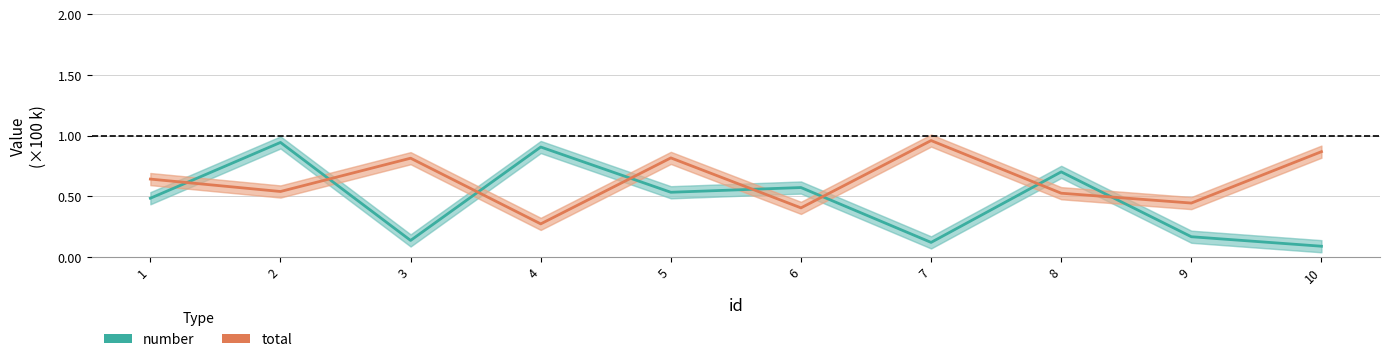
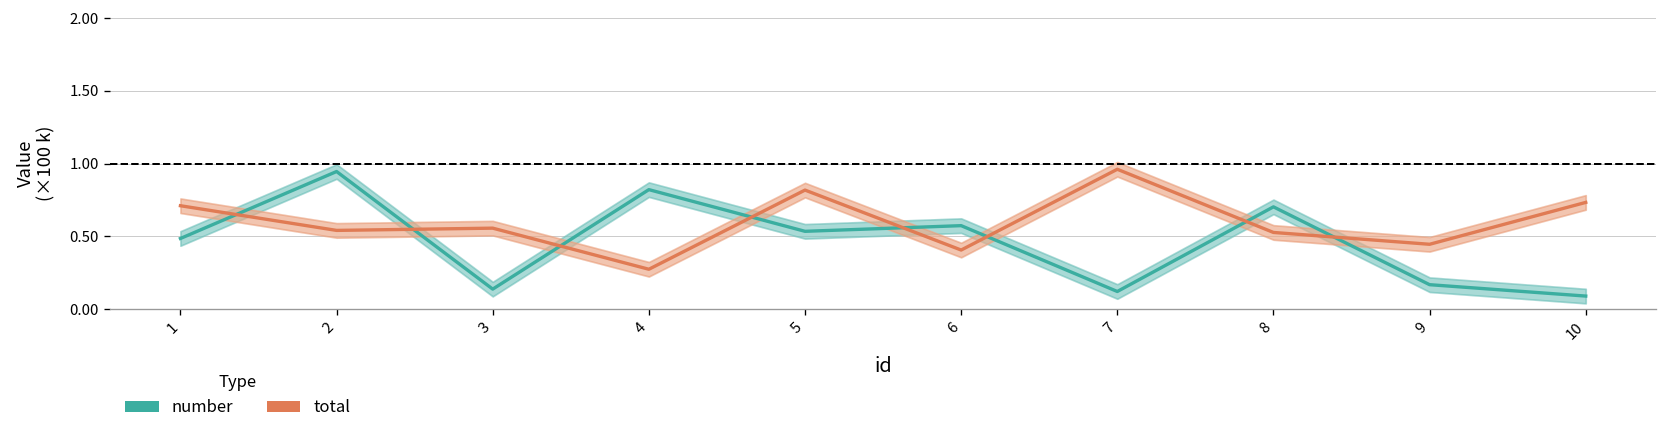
  {
    "number": {
      "1": 0.49,
      "2": 0.95,
      "3": 0.14,
-     "4": 0.91,
+     "4": 0.82,
      "5": 0.53,
      "6": 0.57,
      "7": 0.12,
      "8": 0.70,
      "9": 0.17,
      "10": 0.09
    },
    "total": {
-     "1": 0.64,
+     "1": 0.71,
      "2": 0.54,
-     "3": 0.82,
+     "3": 0.56,
      "4": 0.27,
      "5": 0.82,
      "6": 0.41,
      "7": 0.96,
      "8": 0.53,
      "9": 0.45,
-     "10": 0.87
+     "10": 0.73
    }
  }
